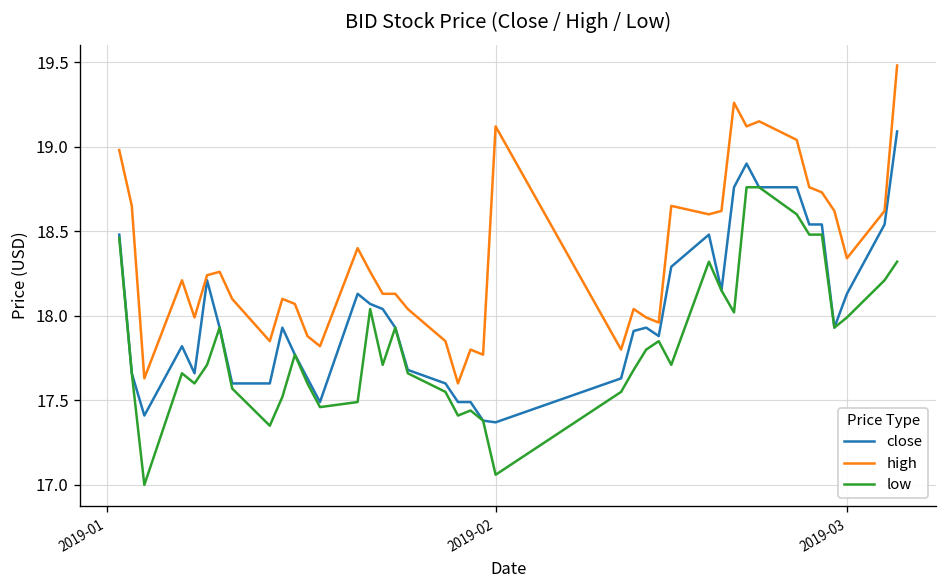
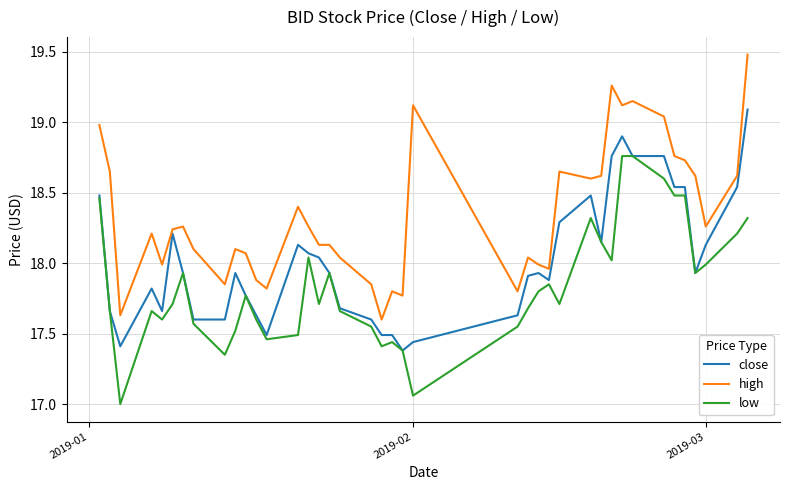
  {
    "close": {
-     "2019-02": 17.37,
+     "2019-02": 17.44,
      "2019-03": 18.13
    },
    "high": {
      "2019-02": 19.12,
-     "2019-03": 18.34
+     "2019-03": 18.26
    },
    "low": {
      "2019-02": 17.06,
      "2019-03": 17.99
    }
  }
